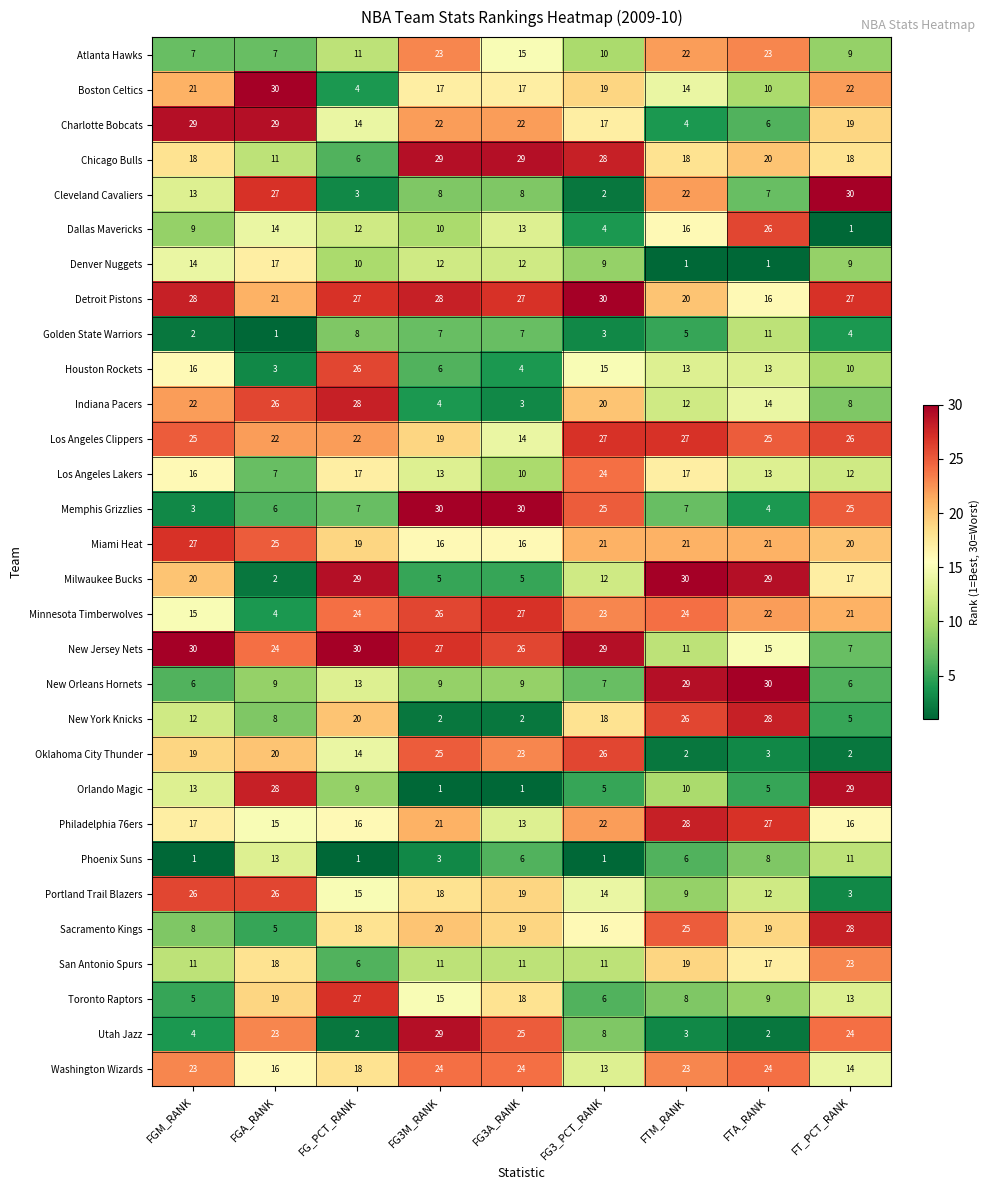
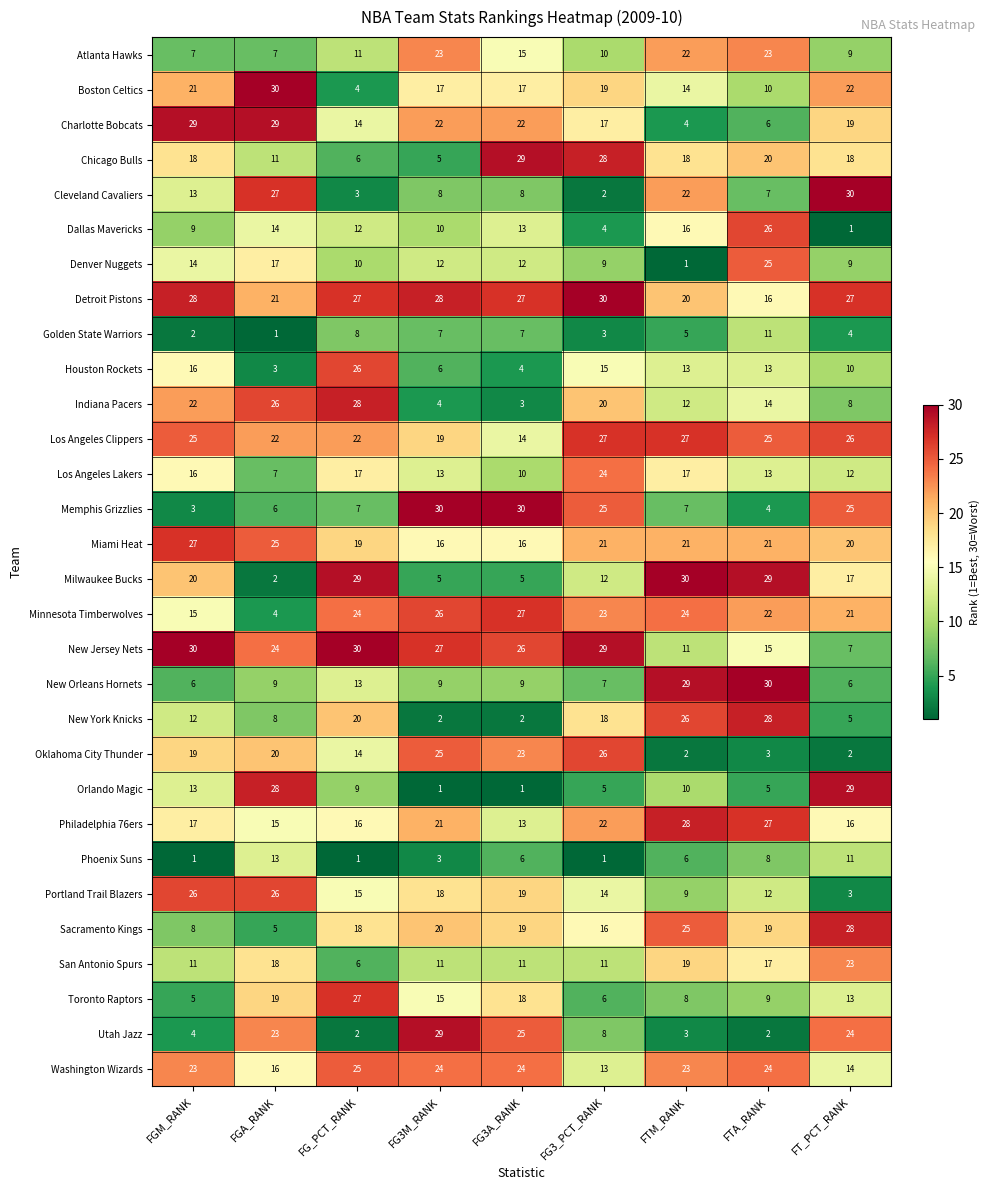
  {
    "Chicago Bulls": {
      "FGM_RANK": 18,
      "FGA_RANK": 11,
      "FG_PCT_RANK": 6,
-     "FG3M_RANK": 29,
+     "FG3M_RANK": 5,
      "FG3A_RANK": 29,
      "FG3_PCT_RANK": 28,
      "FTM_RANK": 18,
      "FTA_RANK": 20,
      "FT_PCT_RANK": 18
    },
    "Denver Nuggets": {
      "FGM_RANK": 14,
      "FGA_RANK": 17,
      "FG_PCT_RANK": 10,
      "FG3M_RANK": 12,
      "FG3A_RANK": 12,
      "FG3_PCT_RANK": 9,
      "FTM_RANK": 1,
-     "FTA_RANK": 1,
+     "FTA_RANK": 25,
      "FT_PCT_RANK": 9
    },
    "Washington Wizards": {
      "FGM_RANK": 23,
      "FGA_RANK": 16,
-     "FG_PCT_RANK": 18,
+     "FG_PCT_RANK": 25,
      "FG3M_RANK": 24,
      "FG3A_RANK": 24,
      "FG3_PCT_RANK": 13,
      "FTM_RANK": 23,
      "FTA_RANK": 24,
      "FT_PCT_RANK": 14
    }
  }
